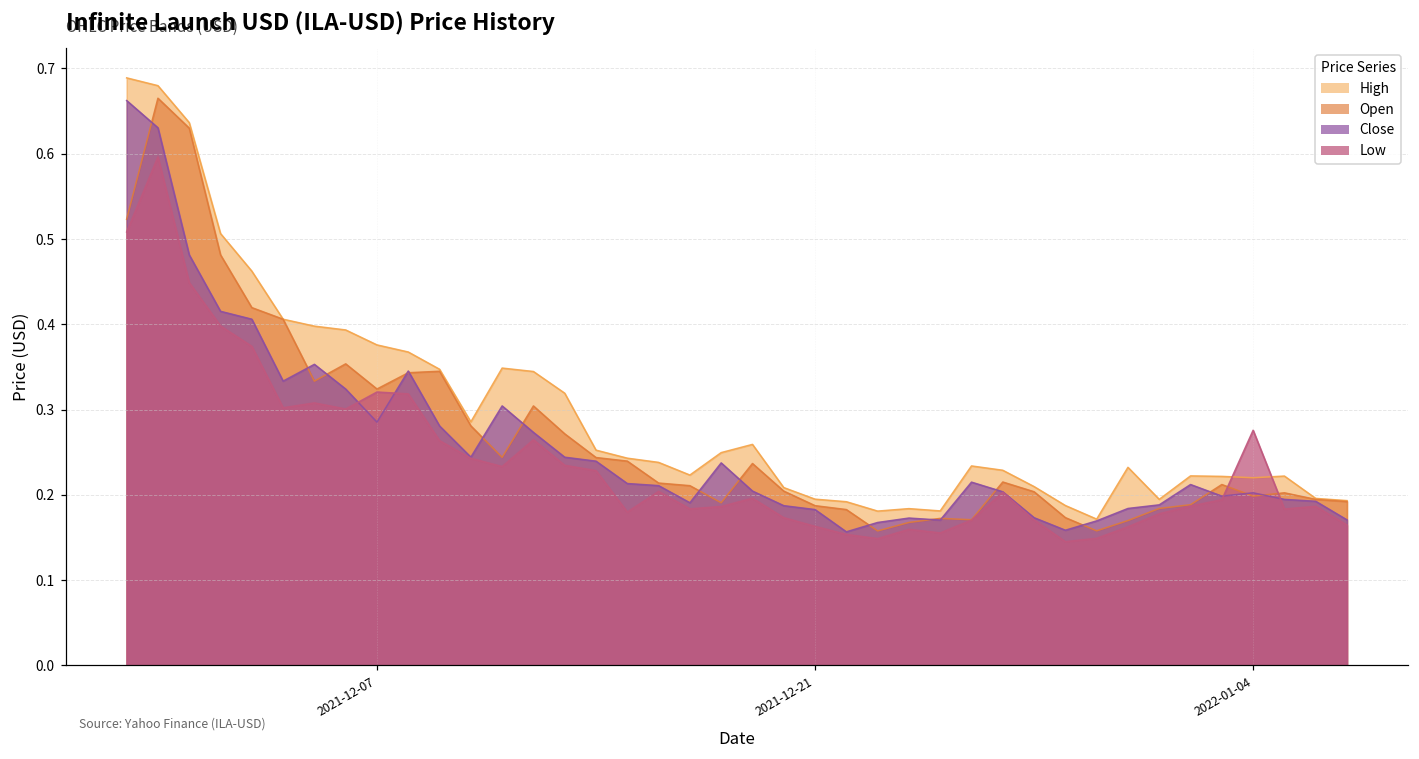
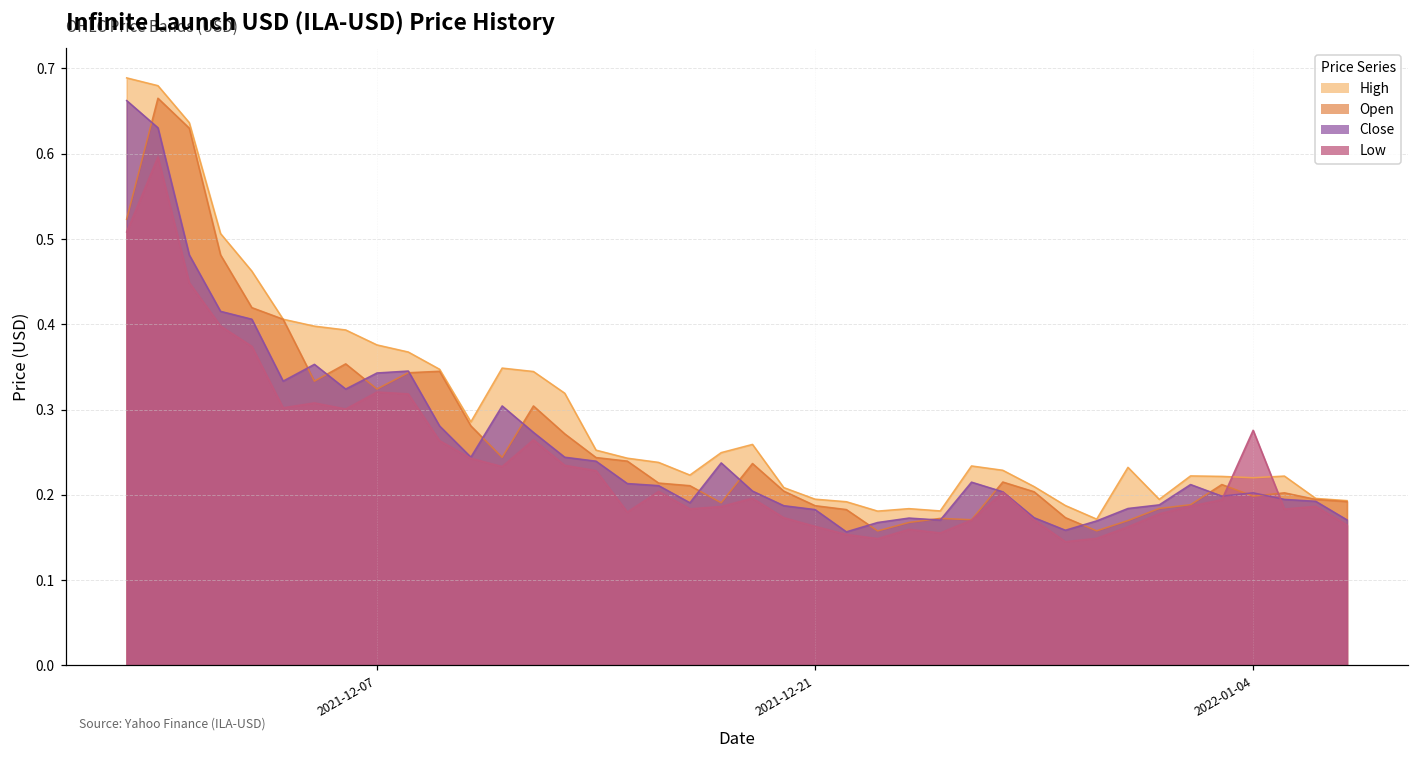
  {
    "Close": {
-     "2021-12-07": 0.29,
+     "2021-12-07": 0.34,
      "2021-12-21": 0.18,
      "2022-01-04": 0.20
    },
    "Low": {
      "2021-12-07": 0.32,
      "2021-12-21": 0.16,
      "2022-01-04": 0.28
    }
  }
